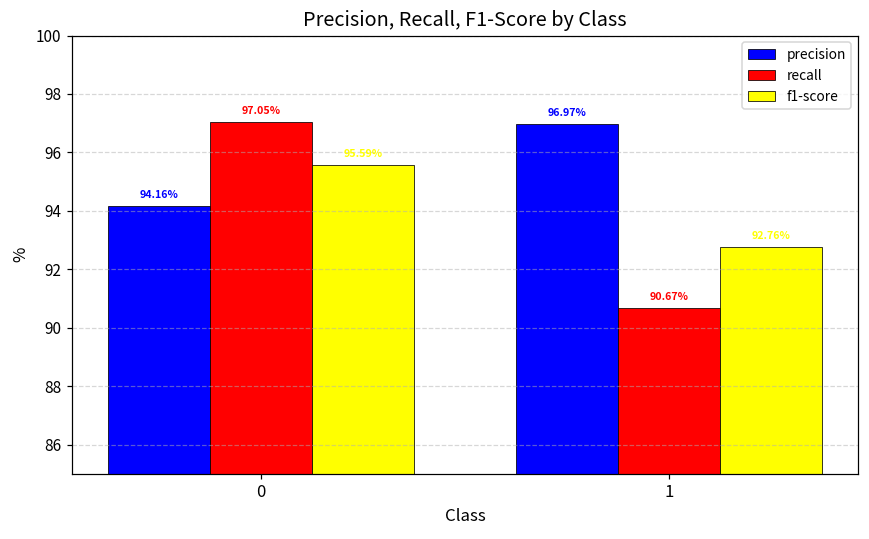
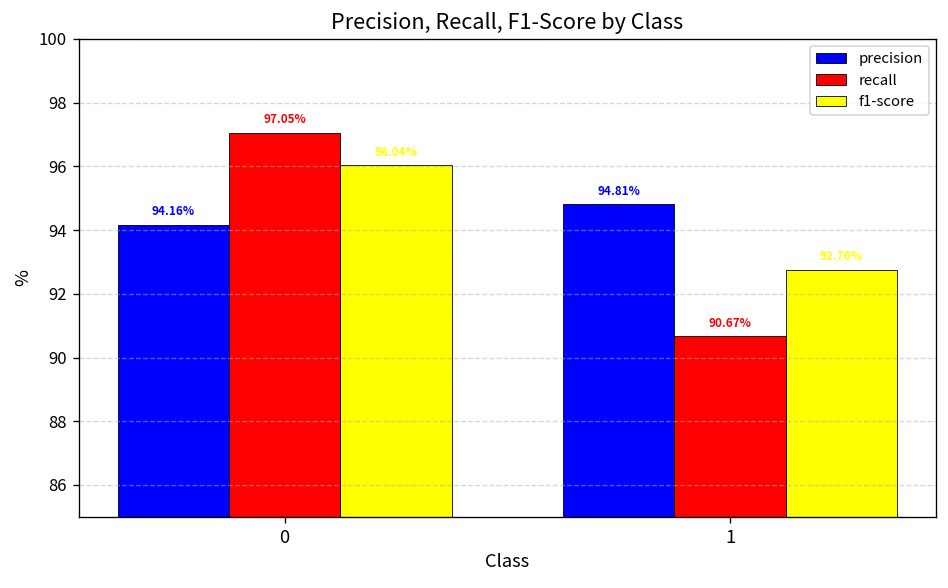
  {
    "precision": {
      "0": "94.16%",
-     "1": "96.97%"
+     "1": "94.81%"
    },
    "recall": {
      "0": "97.05%",
      "1": "90.67%"
    },
    "f1-score": {
-     "0": "95.59%",
+     "0": "96.04%",
      "1": "92.76%"
    }
  }
